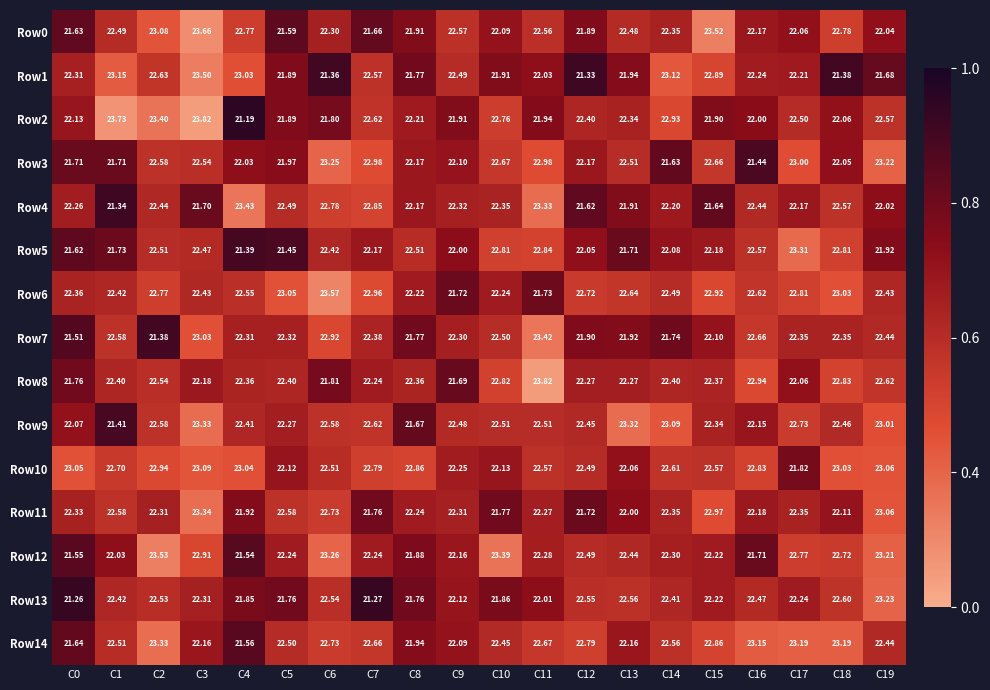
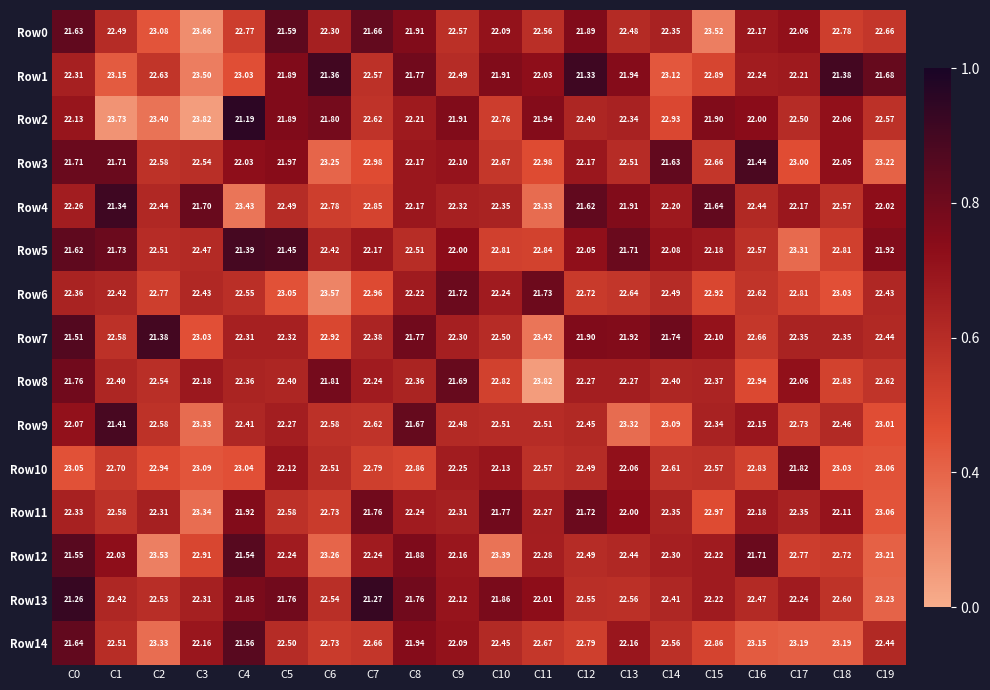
  {
    "Row0": {
      "C0": 21.63,
      "C1": 22.49,
      "C2": 23.08,
      "C3": 23.66,
      "C4": 22.77,
      "C5": 21.59,
      "C6": 22.30,
      "C7": 21.66,
      "C8": 21.91,
      "C9": 22.57,
      "C10": 22.09,
      "C11": 22.56,
      "C12": 21.89,
      "C13": 22.48,
      "C14": 22.35,
      "C15": 23.52,
      "C16": 22.17,
      "C17": 22.06,
      "C18": 22.78,
-     "C19": 22.04
+     "C19": 22.66
    }
  }
